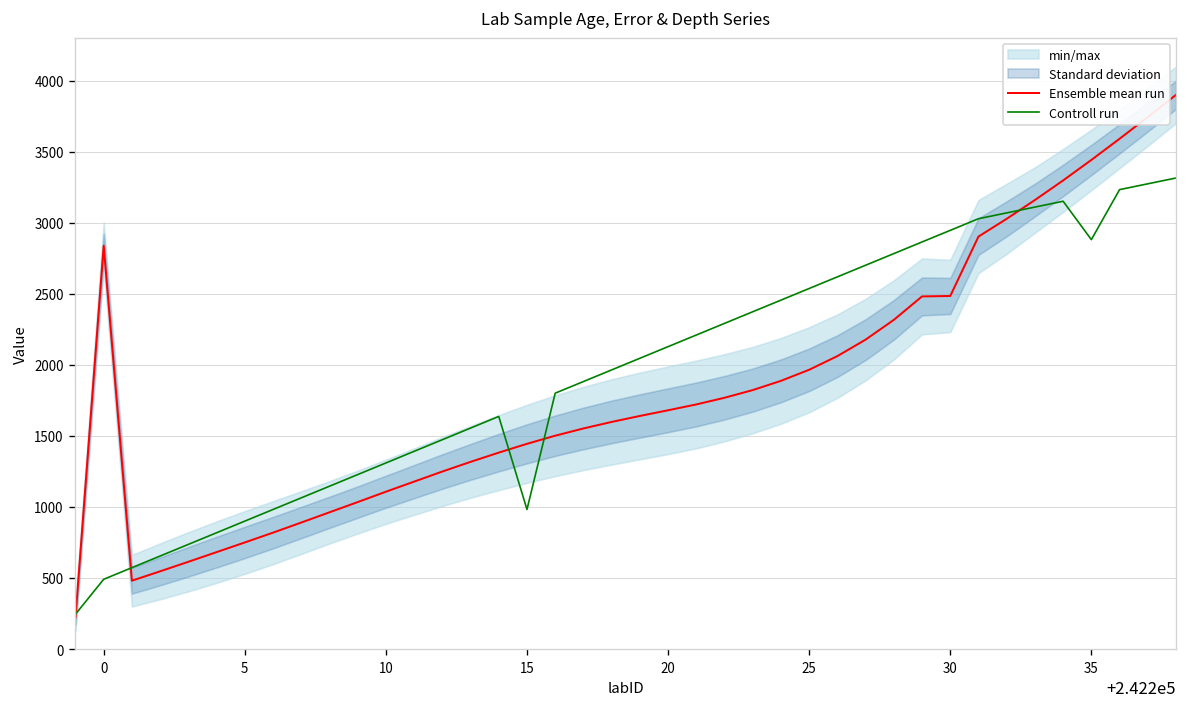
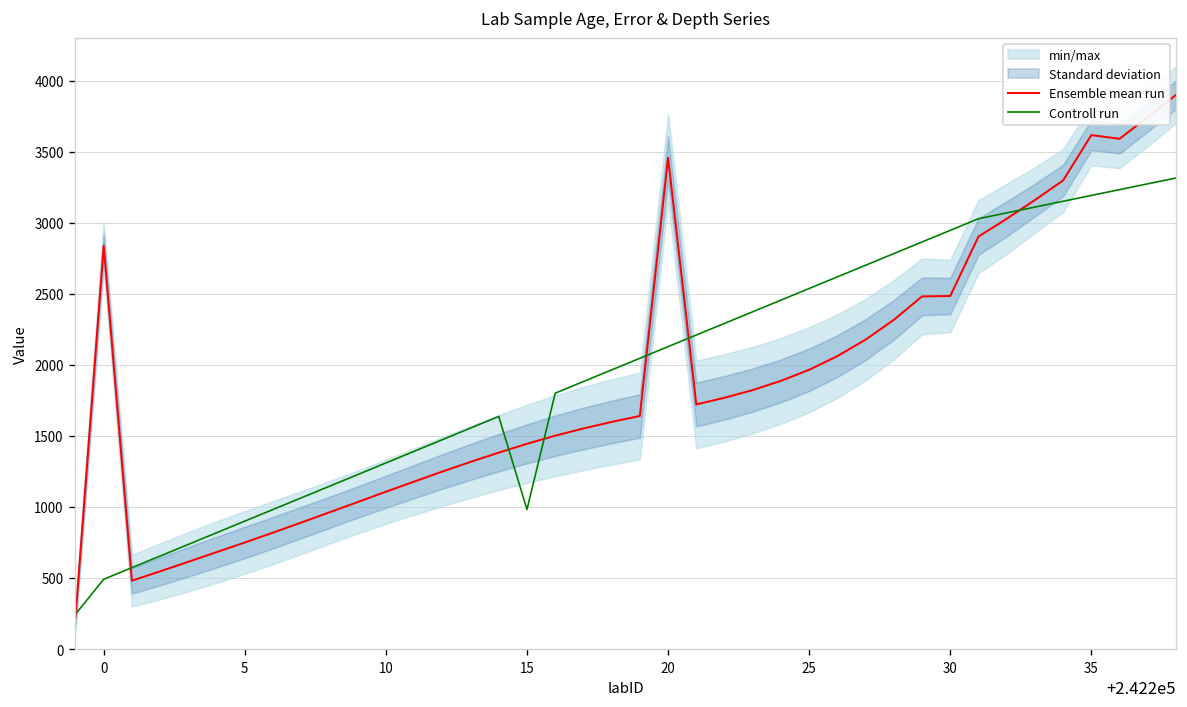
  {
    "Ensemble mean run": {
      "0": 2840,
      "5": 750,
      "10": 1110,
      "15": 1440,
-     "20": 1680,
+     "20": 3460,
      "25": 1970,
      "30": 2480,
-     "35": 3440
+     "35": 3620
    },
    "Controll run": {
      "0": 490,
      "5": 900,
      "10": 1310,
      "15": 980,
      "20": 2130,
      "25": 2540,
      "30": 2950,
-     "35": 2880
+     "35": 3190
    }
  }
